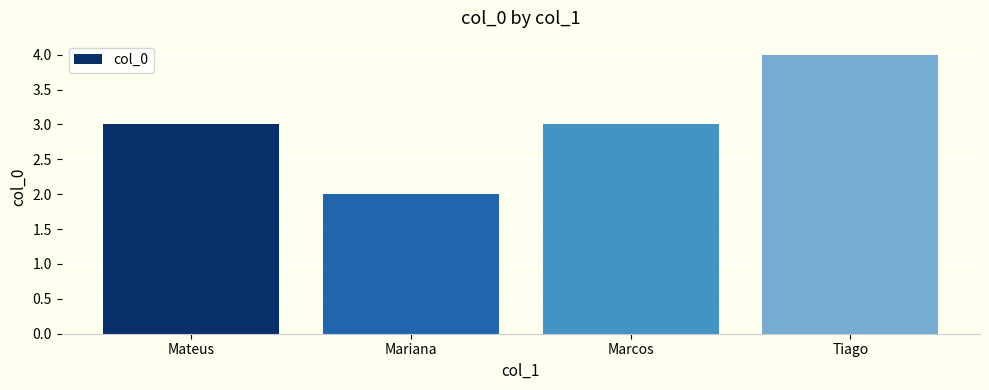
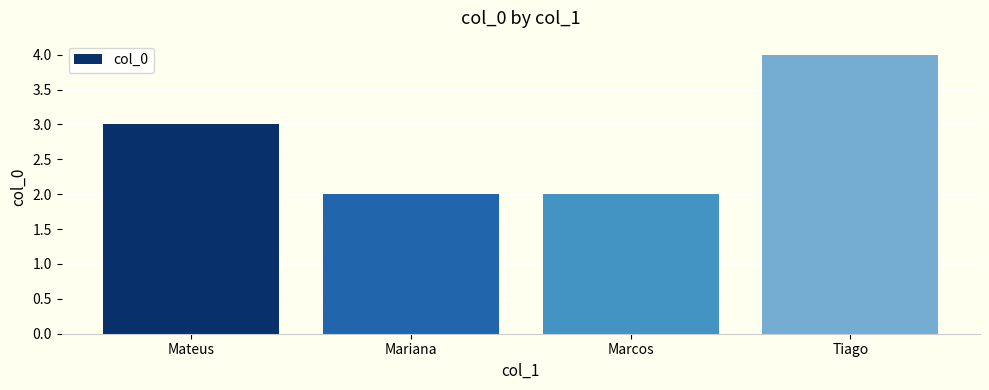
  {
    "Mateus": 3,
    "Mariana": 2,
-   "Marcos": 3,
+   "Marcos": 2,
    "Tiago": 4
  }
